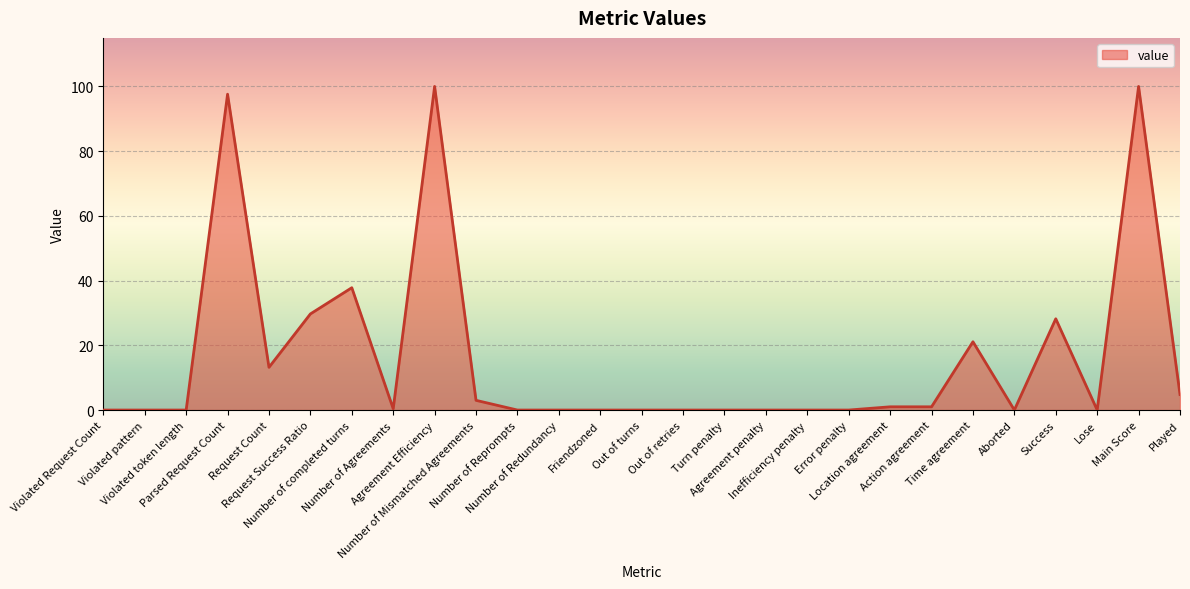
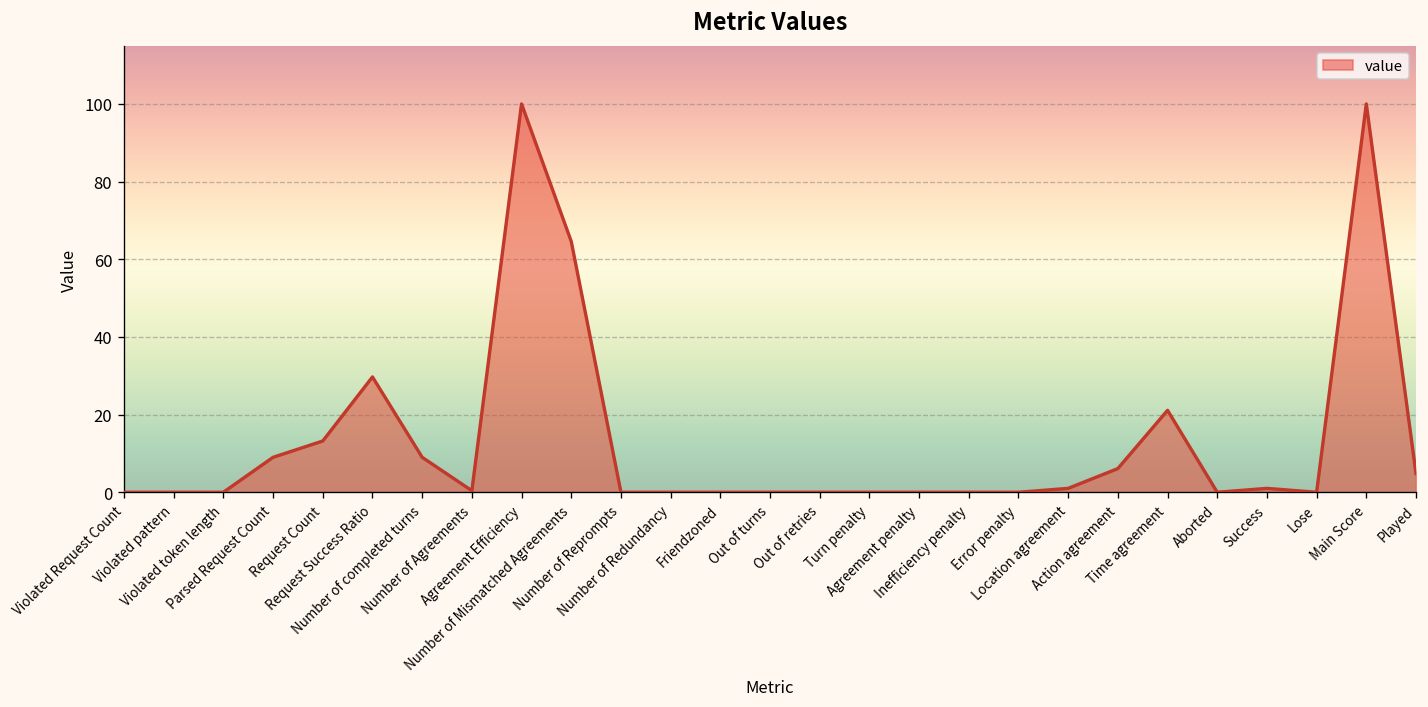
  {
    "Violated Request Count": 0,
    "Violated pattern": 0,
    "Violated token length": 0,
-   "Parsed Request Count": 98,
+   "Parsed Request Count": 9,
    "Request Count": 13,
    "Request Success Ratio": 30,
-   "Number of completed turns": 38,
+   "Number of completed turns": 9,
    "Number of Agreements": 0,
    "Agreement Efficiency": 100,
-   "Number of Mismatched Agreements": 3,
+   "Number of Mismatched Agreements": 65,
    "Number of Reprompts": 0,
    "Number of Redundancy": 0,
    "Friendzoned": 0,
    "Out of turns": 0,
    "Out of retries": 0,
    "Turn penalty": 0,
    "Agreement penalty": 0,
    "Inefficiency penalty": 0,
    "Error penalty": 0,
    "Location agreement": 1,
-   "Action agreement": 1,
+   "Action agreement": 6,
    "Time agreement": 21,
    "Aborted": 0,
-   "Success": 28,
+   "Success": 1,
    "Lose": 0,
    "Main Score": 100,
    "Played": 5
  }
